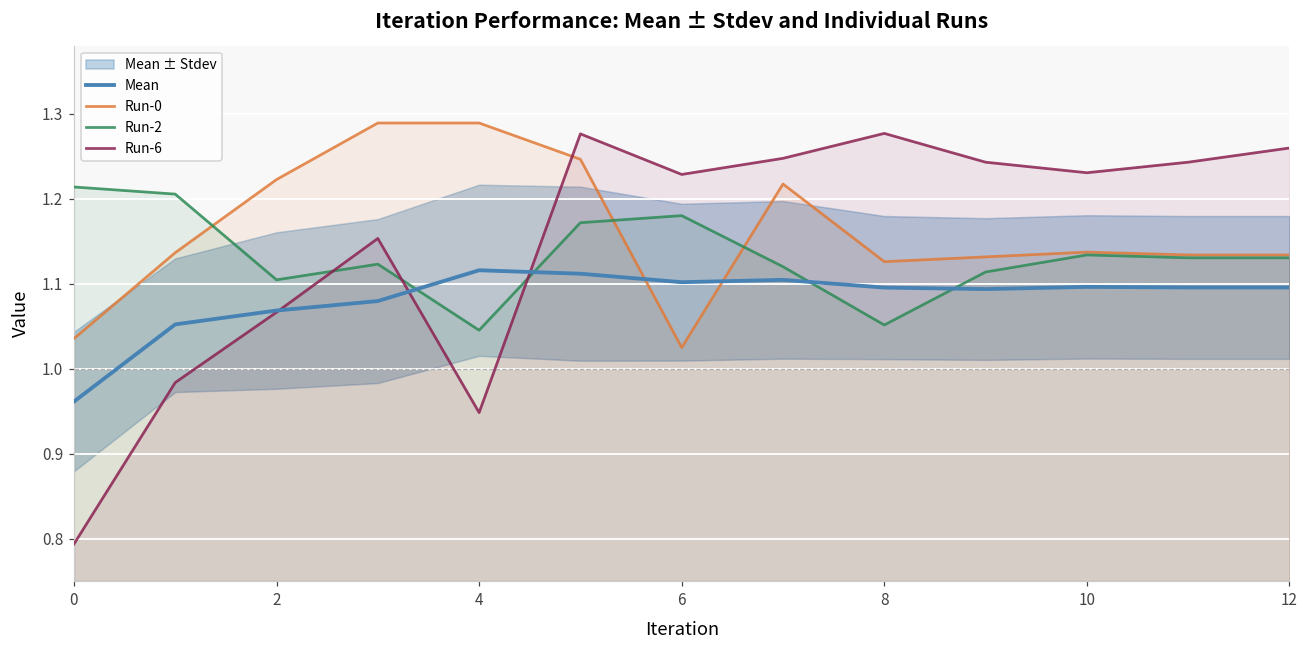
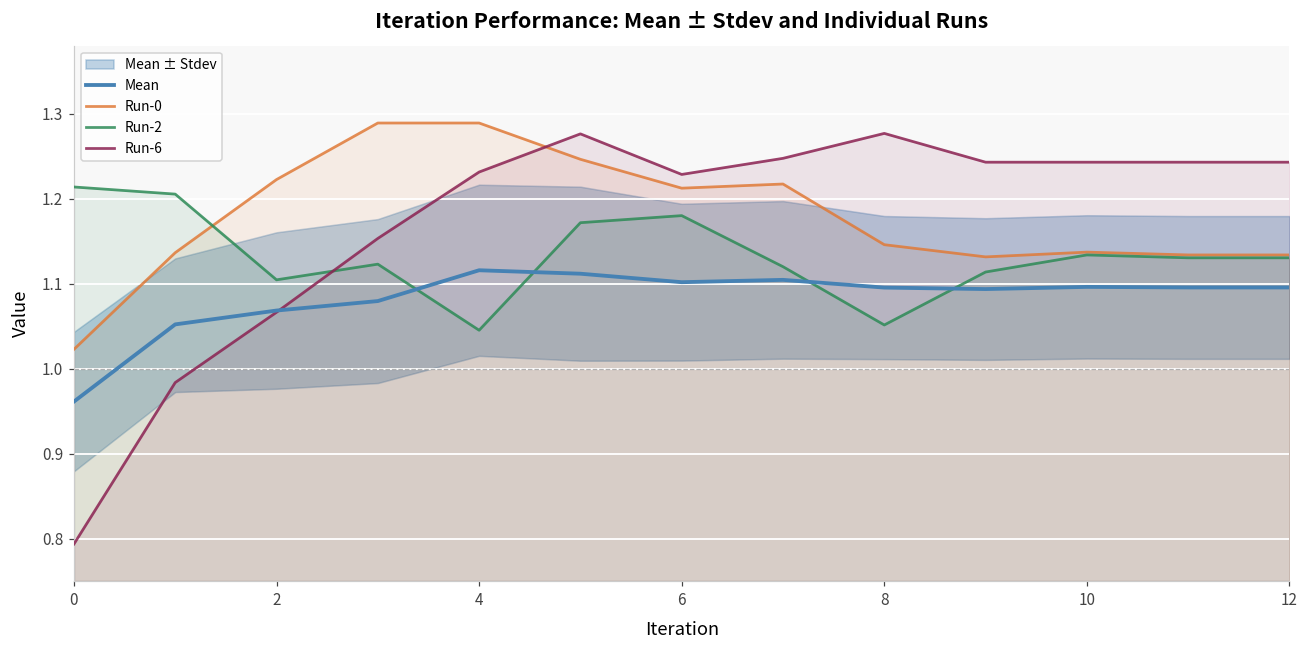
  {
    "Run-0": {
-     "0": 1.04,
+     "0": 1.02,
      "2": 1.22,
      "4": 1.29,
-     "6": 1.02,
-     "8": 1.13,
+     "6": 1.21,
+     "8": 1.15,
      "10": 1.14,
      "12": 1.13
    },
    "Run-2": {
      "0": 1.21,
      "2": 1.10,
      "4": 1.05,
      "6": 1.18,
      "8": 1.05,
      "10": 1.13,
      "12": 1.13
    },
    "Run-6": {
      "0": 0.79,
-     "4": 0.95,
+     "4": 1.23,
      "6": 1.23,
      "8": 1.28,
-     "10": 1.23,
-     "12": 1.26
+     "10": 1.24,
+     "12": 1.24
    }
  }
